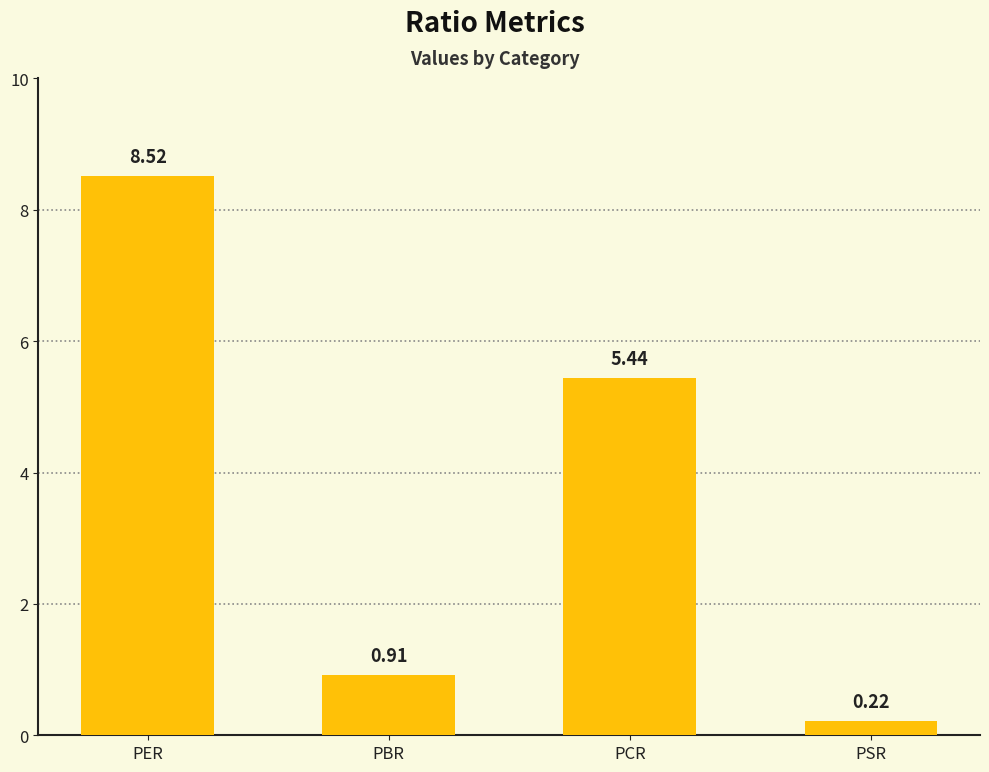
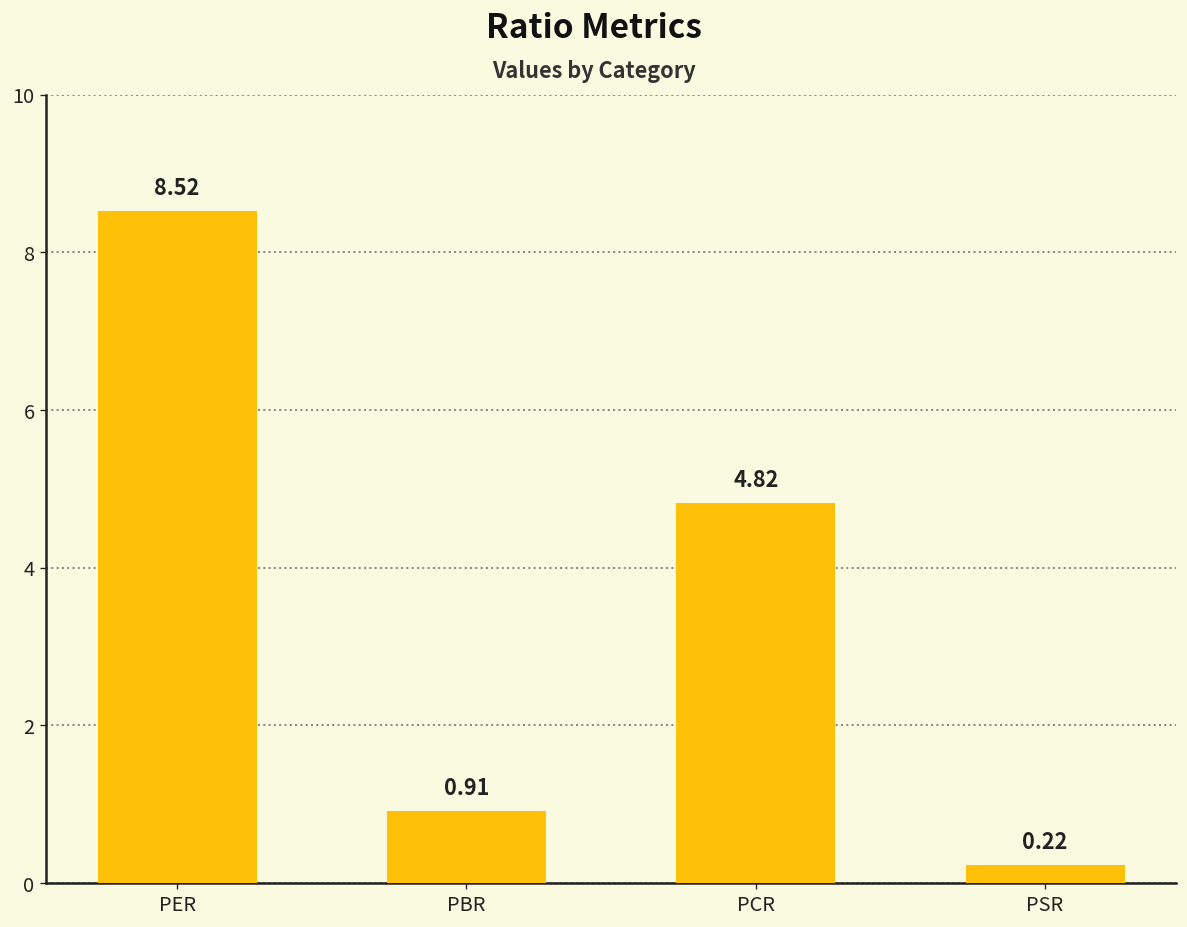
  {
    "PER": 8.52,
    "PBR": 0.91,
-   "PCR": 5.44,
+   "PCR": 4.82,
    "PSR": 0.22
  }
